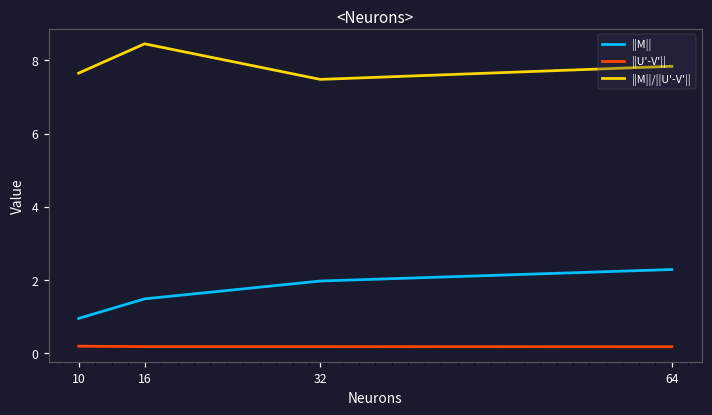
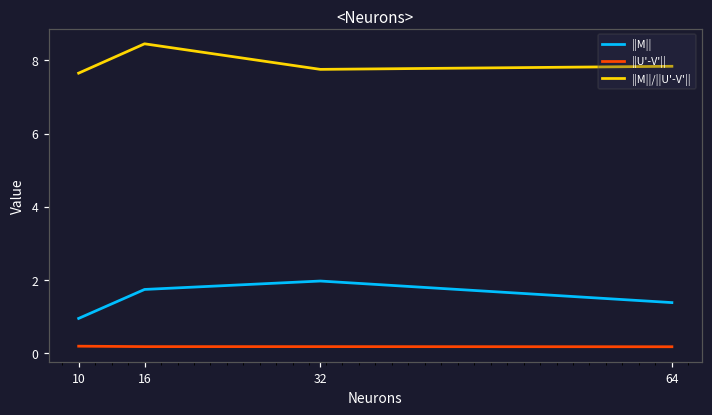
  {
    "||M||": {
      "10": 1.0,
-     "16": 1.5,
+     "16": 1.7,
      "32": 2.0,
-     "64": 2.3
+     "64": 1.4
    },
    "||U'-V'||": {
      "10": 0.2,
      "16": 0.2,
      "32": 0.2,
      "64": 0.2
    },
    "||M||/||U'-V'||": {
      "10": 7.6,
      "16": 8.4,
-     "32": 7.5
+     "32": 7.8
    }
  }
